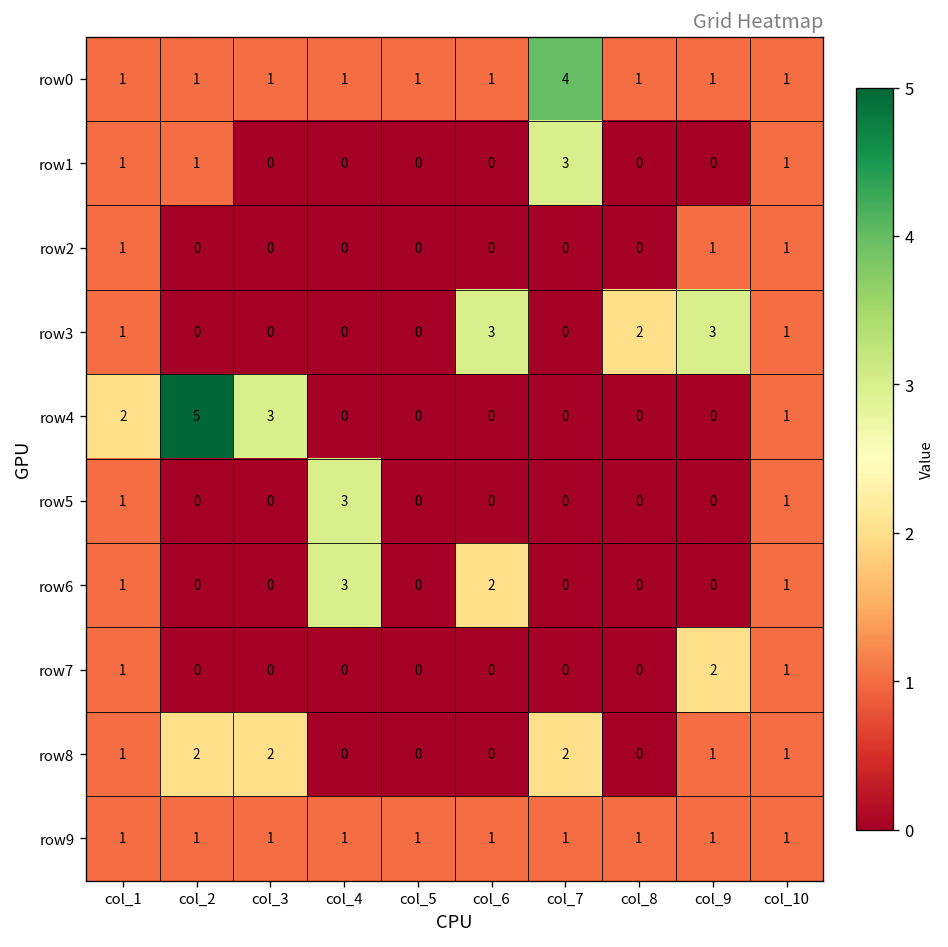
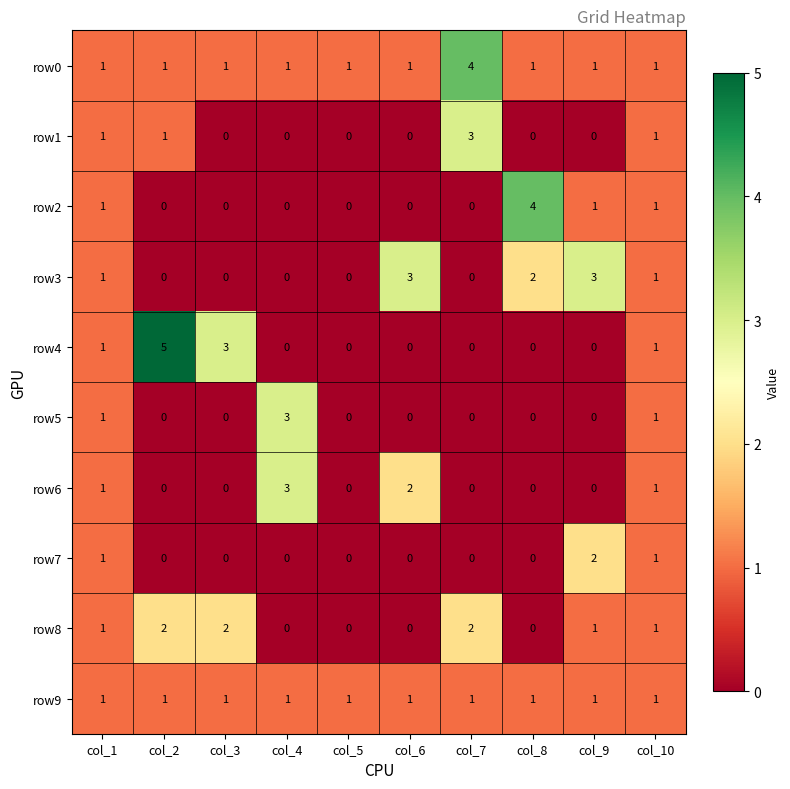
  {
    "row0": {
      "col_1": 1,
      "col_2": 1,
      "col_3": 1,
      "col_4": 1,
      "col_5": 1,
      "col_6": 1,
      "col_7": 4,
      "col_8": 1,
      "col_9": 1,
      "col_10": 1
    },
    "row1": {
      "col_1": 1,
      "col_2": 1,
      "col_3": 0,
      "col_4": 0,
      "col_5": 0,
      "col_6": 0,
      "col_7": 3,
      "col_8": 0,
      "col_9": 0,
      "col_10": 1
    },
    "row2": {
      "col_1": 1,
      "col_2": 0,
      "col_3": 0,
      "col_4": 0,
      "col_5": 0,
      "col_6": 0,
      "col_7": 0,
-     "col_8": 0,
+     "col_8": 4,
      "col_9": 1,
      "col_10": 1
    },
    "row3": {
      "col_1": 1,
      "col_2": 0,
      "col_3": 0,
      "col_4": 0,
      "col_5": 0,
      "col_6": 3,
      "col_7": 0,
      "col_8": 2,
      "col_9": 3,
      "col_10": 1
    },
    "row4": {
-     "col_1": 2,
+     "col_1": 1,
      "col_2": 5,
      "col_3": 3,
      "col_4": 0,
      "col_5": 0,
      "col_6": 0,
      "col_7": 0,
      "col_8": 0,
      "col_9": 0,
      "col_10": 1
    },
    "row5": {
      "col_1": 1,
      "col_2": 0,
      "col_3": 0,
      "col_4": 3,
      "col_5": 0,
      "col_6": 0,
      "col_7": 0,
      "col_8": 0,
      "col_9": 0,
      "col_10": 1
    },
    "row6": {
      "col_1": 1,
      "col_2": 0,
      "col_3": 0,
      "col_4": 3,
      "col_5": 0,
      "col_6": 2,
      "col_7": 0,
      "col_8": 0,
      "col_9": 0,
      "col_10": 1
    },
    "row7": {
      "col_1": 1,
      "col_2": 0,
      "col_3": 0,
      "col_4": 0,
      "col_5": 0,
      "col_6": 0,
      "col_7": 0,
      "col_8": 0,
      "col_9": 2,
      "col_10": 1
    },
    "row8": {
      "col_1": 1,
      "col_2": 2,
      "col_3": 2,
      "col_4": 0,
      "col_5": 0,
      "col_6": 0,
      "col_7": 2,
      "col_8": 0,
      "col_9": 1,
      "col_10": 1
    },
    "row9": {
      "col_1": 1,
      "col_2": 1,
      "col_3": 1,
      "col_4": 1,
      "col_5": 1,
      "col_6": 1,
      "col_7": 1,
      "col_8": 1,
      "col_9": 1,
      "col_10": 1
    }
  }
